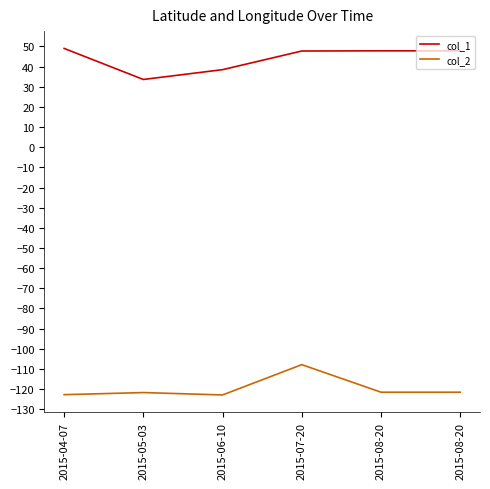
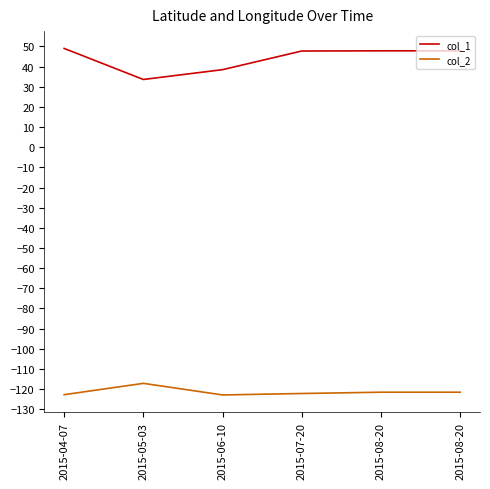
  {
    "col_1": {
      "2015-04-07": 49,
      "2015-05-03": 34,
      "2015-06-10": 38,
      "2015-07-20": 48
    },
    "col_2": {
      "2015-04-07": -123,
-     "2015-05-03": -122,
+     "2015-05-03": -117,
      "2015-06-10": -123,
-     "2015-07-20": -108
+     "2015-07-20": -122
    }
  }
